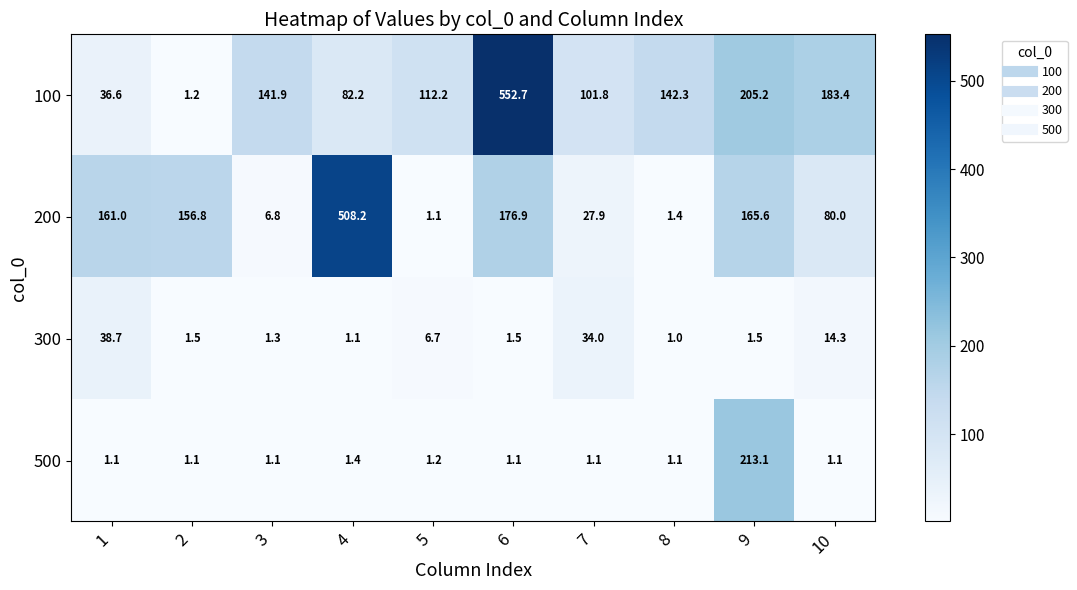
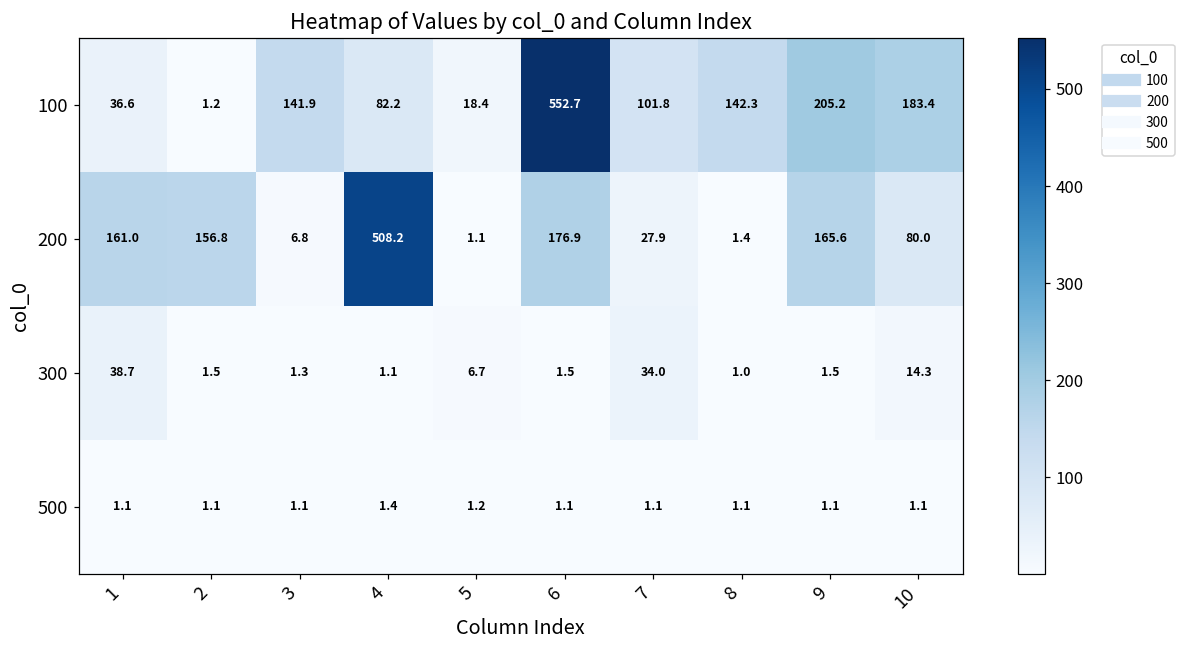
  {
    "100": {
      "1": 36.6,
      "2": 1.2,
      "3": 141.9,
      "4": 82.2,
-     "5": 112.2,
+     "5": 18.4,
      "6": 552.7,
      "7": 101.8,
      "8": 142.3,
      "9": 205.2,
      "10": 183.4
    },
    "200": {
      "1": 161.0,
      "2": 156.8,
      "3": 6.8,
      "4": 508.2,
      "5": 1.1,
      "6": 176.9,
      "7": 27.9,
      "8": 1.4,
      "9": 165.6,
      "10": 80.0
    },
    "300": {
      "1": 38.7,
      "2": 1.5,
      "3": 1.3,
      "4": 1.1,
      "5": 6.7,
      "6": 1.5,
      "7": 34.0,
      "8": 1.0,
      "9": 1.5,
      "10": 14.3
    },
    "500": {
      "1": 1.1,
      "2": 1.1,
      "3": 1.1,
      "4": 1.4,
      "5": 1.2,
      "6": 1.1,
      "7": 1.1,
      "8": 1.1,
-     "9": 213.1,
+     "9": 1.1,
      "10": 1.1
    }
  }
